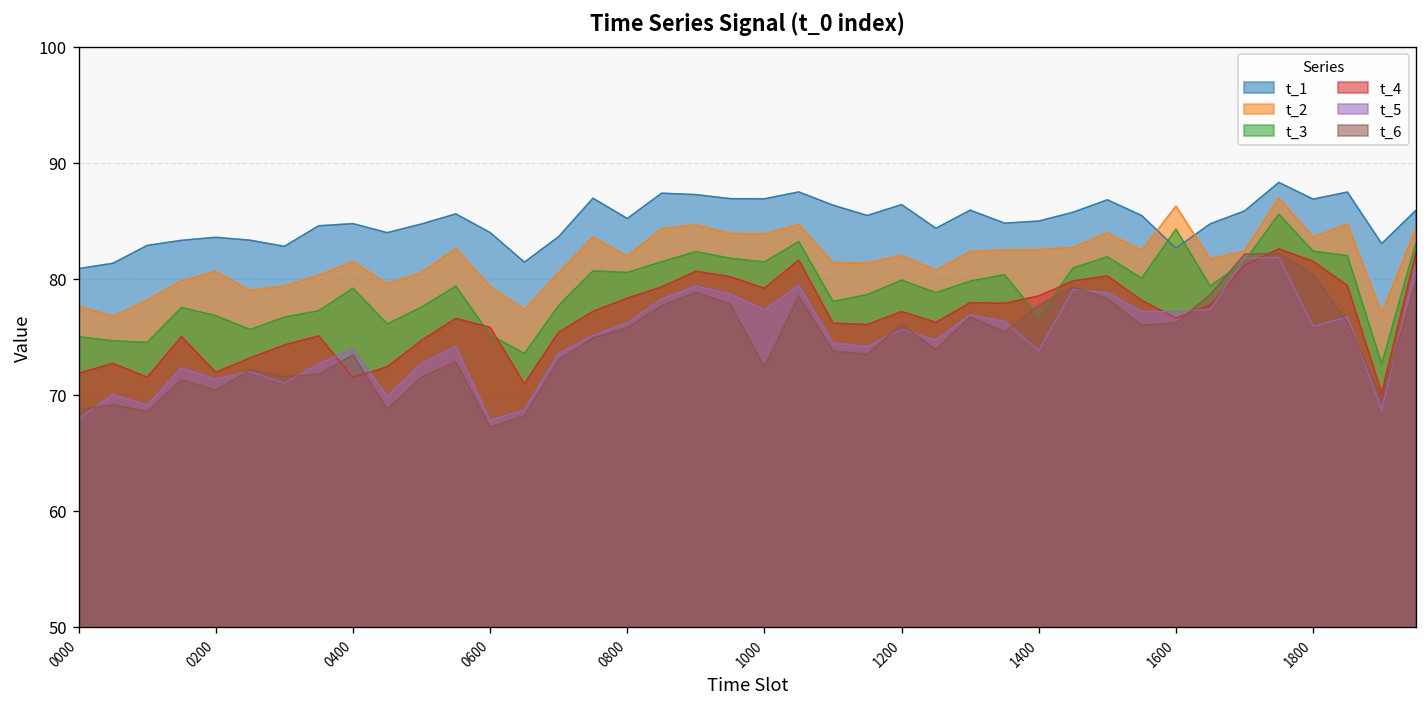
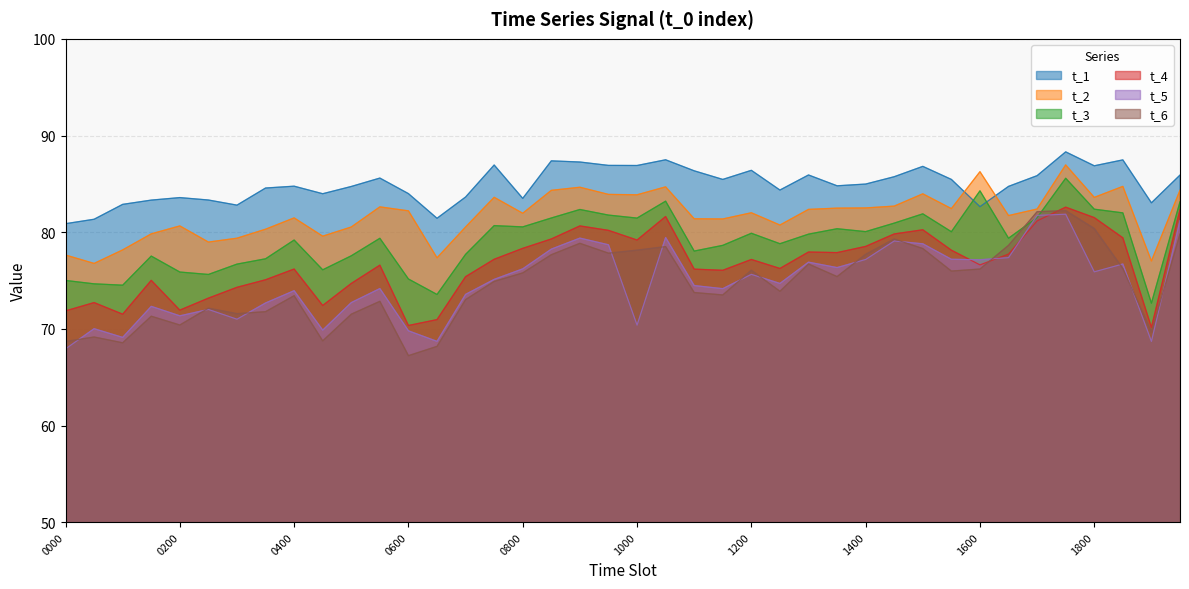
  {
    "t_1": {
      "0000": 81,
      "0200": 84,
      "0400": 85,
      "0600": 84,
-     "0800": 85,
+     "0800": 84,
      "1000": 87,
      "1200": 86,
      "1400": 85,
      "1600": 83,
      "1800": 87
    },
    "t_2": {
      "0000": 78,
      "0200": 81,
      "0400": 81,
-     "0600": 79,
+     "0600": 82,
      "0800": 82,
      "1000": 84,
      "1200": 82,
      "1400": 83,
      "1600": 86,
      "1800": 84
    },
    "t_3": {
      "0000": 75,
-     "0200": 77,
+     "0200": 76,
      "0400": 79,
      "0600": 75,
      "0800": 81,
      "1000": 81,
      "1200": 80,
-     "1400": 77,
+     "1400": 80,
      "1600": 84,
      "1800": 82
    },
    "t_4": {
      "0000": 72,
      "0200": 72,
-     "0400": 72,
-     "0600": 76,
+     "0400": 76,
+     "0600": 70,
      "0800": 78,
      "1000": 79,
      "1200": 77,
      "1400": 79,
      "1600": 77,
      "1800": 82
    },
    "t_5": {
      "0000": 68,
      "0200": 71,
      "0400": 74,
-     "0600": 68,
+     "0600": 70,
      "0800": 76,
-     "1000": 77,
+     "1000": 70,
      "1200": 76,
-     "1400": 74,
+     "1400": 77,
      "1600": 77,
      "1800": 76
    },
    "t_6": {
      "0000": 69,
      "0200": 70,
      "0400": 73,
      "0600": 67,
      "0800": 76,
-     "1000": 72,
+     "1000": 78,
      "1200": 76,
      "1400": 78,
      "1600": 76,
      "1800": 80
    }
  }
